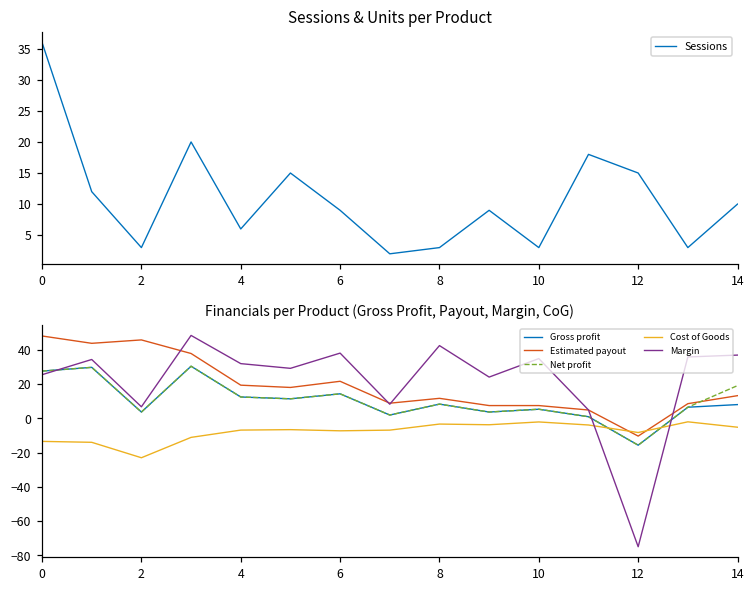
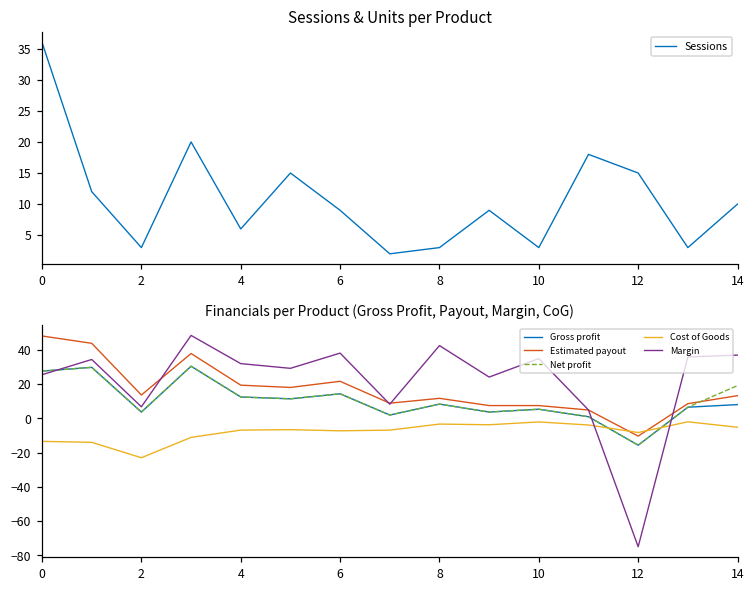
  {
    "Sessions & Units per Product": {
      "0": 36,
      "2": 3,
      "4": 6,
      "6": 9,
      "8": 3,
      "10": 3,
      "12": 15,
      "14": 10
    },
    "Financials per Product (Gross Profit, Payout, Margin, CoG)": {
      "Gross profit": {
        "14": 8
      },
      "Estimated payout": {
        "0": 48,
-       "2": 46,
+       "2": 14,
        "4": 19,
        "6": 22,
        "8": 12,
        "10": 7,
        "12": -10,
        "14": 13
      },
      "Net profit": {
        "14": 19
      },
      "Cost of Goods": {
        "0": -14,
        "2": -23,
        "4": -7,
        "6": -7,
        "8": -3,
        "10": -2,
        "12": -8,
        "14": -5
      },
      "Margin": {
        "0": 25,
        "2": 7,
        "4": 32,
        "6": 38,
        "8": 42,
        "12": -75,
        "14": 37
      }
    }
  }
